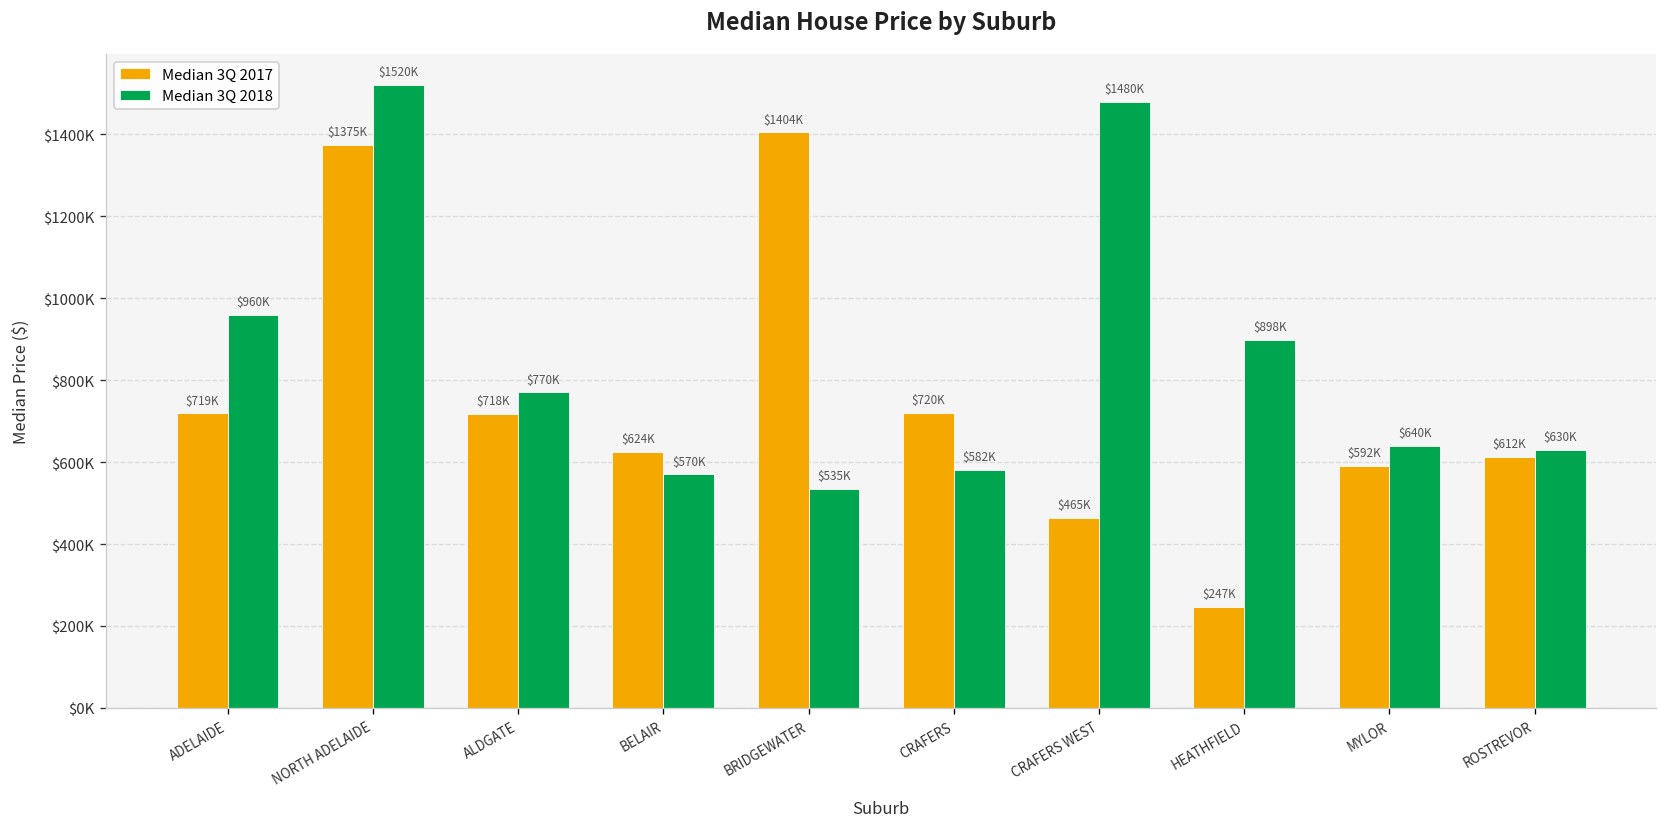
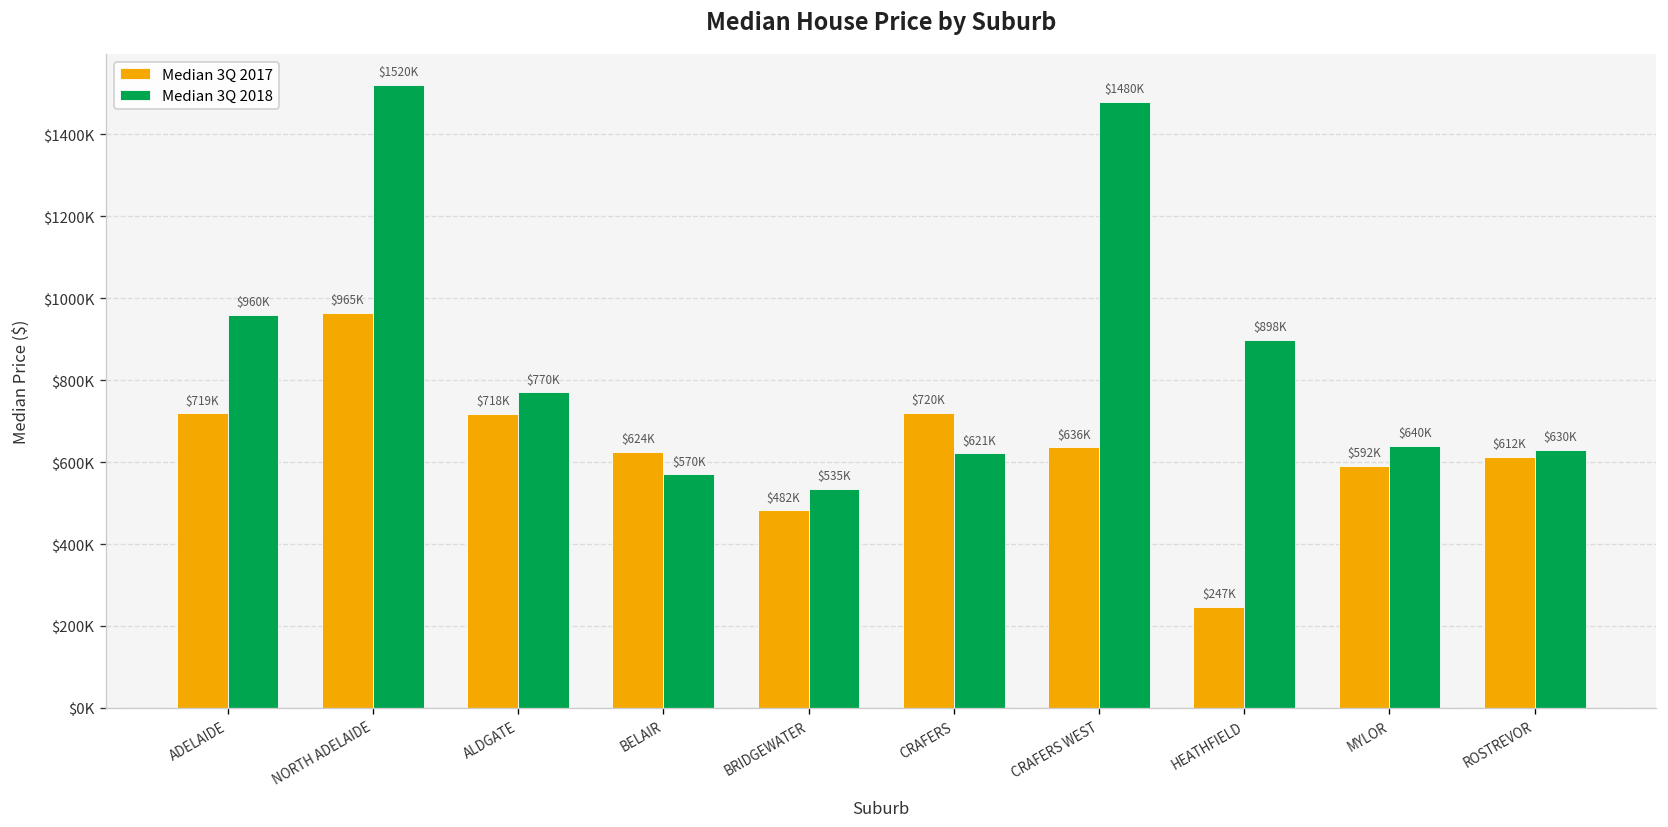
  {
    "Median 3Q 2017": {
      "ADELAIDE": "$719K",
-     "NORTH ADELAIDE": "$1375K",
+     "NORTH ADELAIDE": "$965K",
      "ALDGATE": "$718K",
      "BELAIR": "$624K",
-     "BRIDGEWATER": "$1404K",
+     "BRIDGEWATER": "$482K",
      "CRAFERS": "$720K",
-     "CRAFERS WEST": "$465K",
+     "CRAFERS WEST": "$636K",
      "HEATHFIELD": "$247K",
      "MYLOR": "$592K",
      "ROSTREVOR": "$612K"
    },
    "Median 3Q 2018": {
      "ADELAIDE": "$960K",
      "NORTH ADELAIDE": "$1520K",
      "ALDGATE": "$770K",
      "BELAIR": "$570K",
      "BRIDGEWATER": "$535K",
-     "CRAFERS": "$582K",
+     "CRAFERS": "$621K",
      "CRAFERS WEST": "$1480K",
      "HEATHFIELD": "$898K",
      "MYLOR": "$640K",
      "ROSTREVOR": "$630K"
    }
  }
